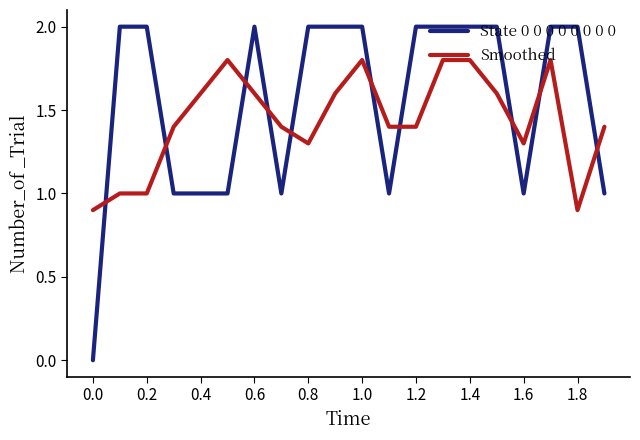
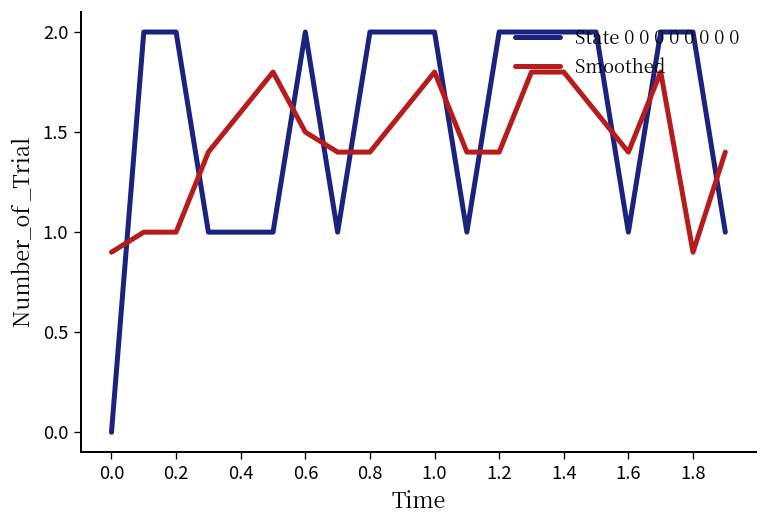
  {
    "State 0 0 0 0 0 0 0 0": {
      "0.0": 0.0,
      "0.2": 2.0,
      "0.4": 1.0,
      "0.6": 2.0,
      "0.8": 2.0,
      "1.0": 2.0,
      "1.2": 2.0,
      "1.4": 2.0,
      "1.6": 1.0,
      "1.8": 2.0
    },
    "Smoothed": {
      "0.0": 0.9,
      "0.2": 1.0,
      "0.4": 1.6,
-     "0.6": 1.6,
-     "0.8": 1.3,
+     "0.6": 1.5,
+     "0.8": 1.4,
      "1.0": 1.8,
      "1.2": 1.4,
      "1.4": 1.8,
-     "1.6": 1.3,
+     "1.6": 1.4,
      "1.8": 0.9
    }
  }
